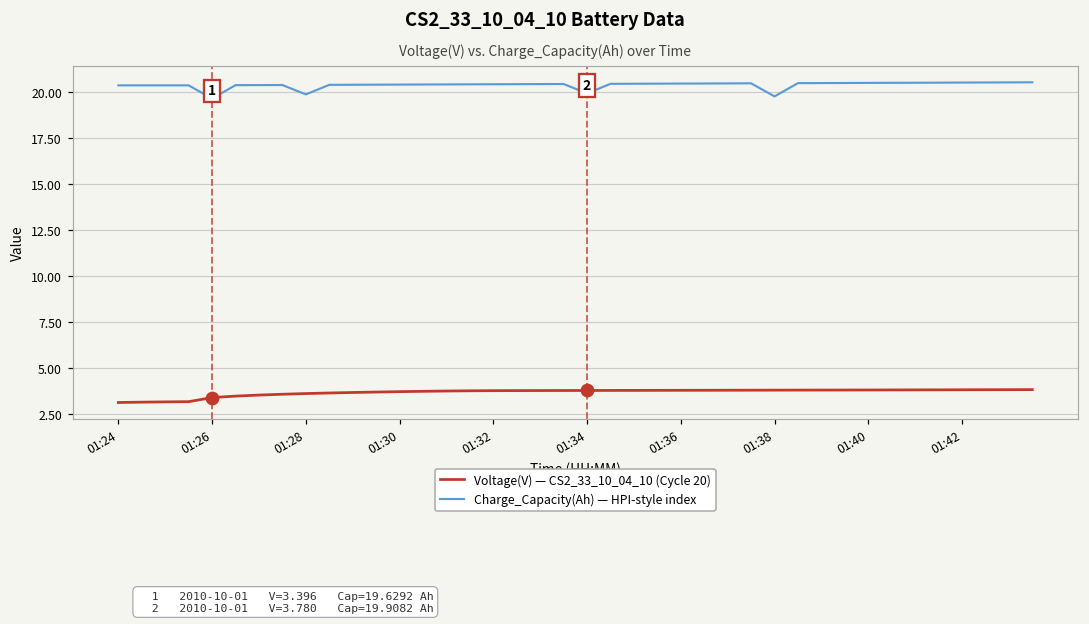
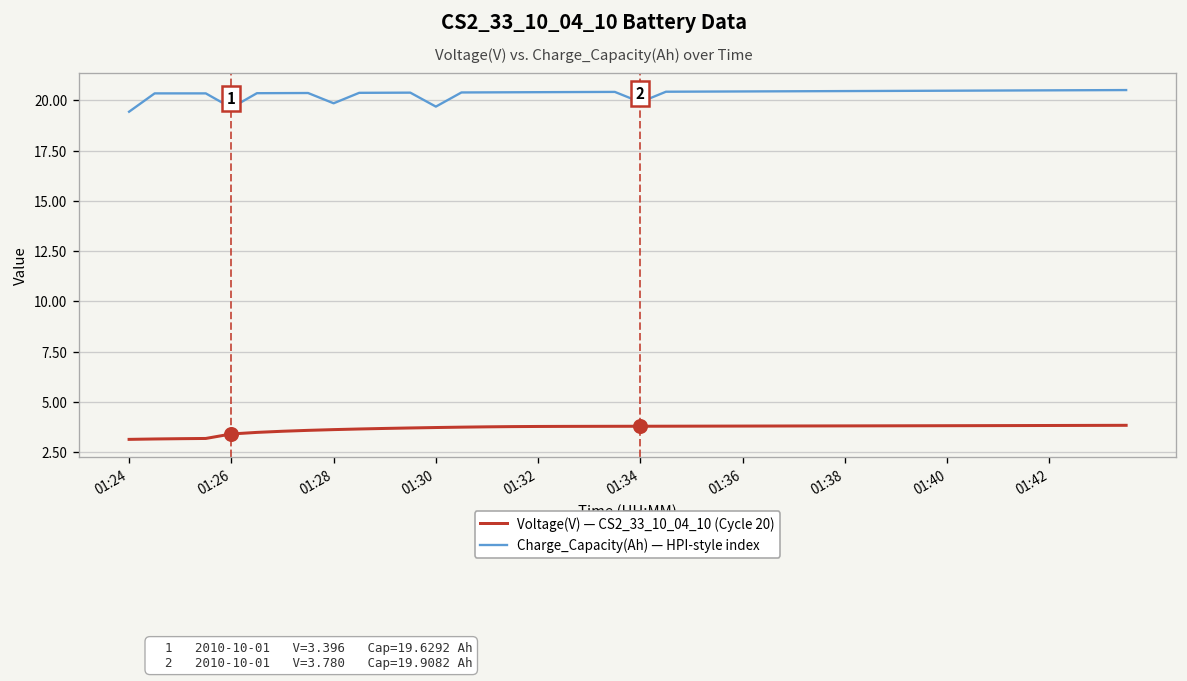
  {
    "Charge_Capacity(Ah) — HPI-style index": {
-     "01:24": 20.3,
+     "01:24": 19.4,
      "01:28": 19.9,
-     "01:30": 20.4,
+     "01:30": 19.7,
      "01:32": 20.4,
      "01:36": 20.4,
-     "01:38": 19.7,
+     "01:38": 20.5,
      "01:40": 20.5,
      "01:42": 20.5
    }
  }
